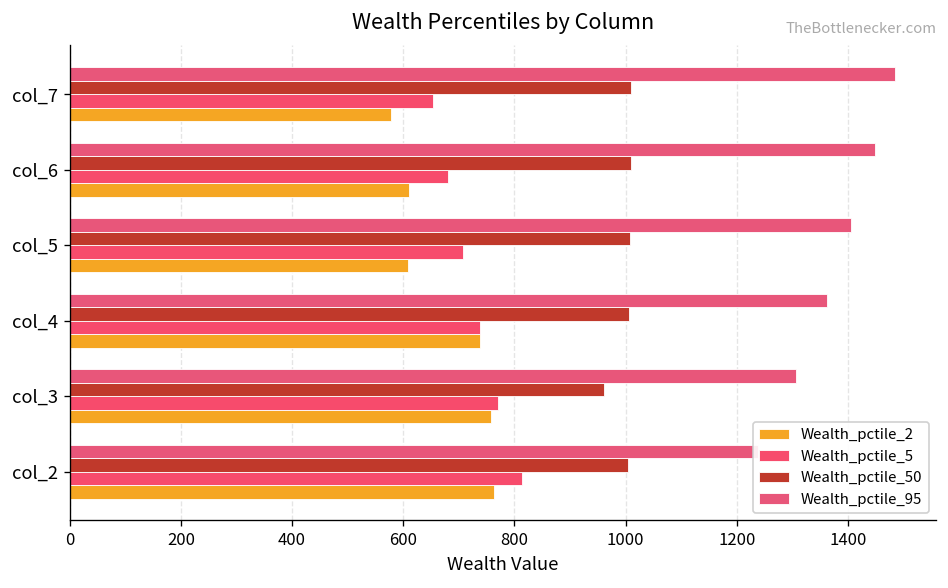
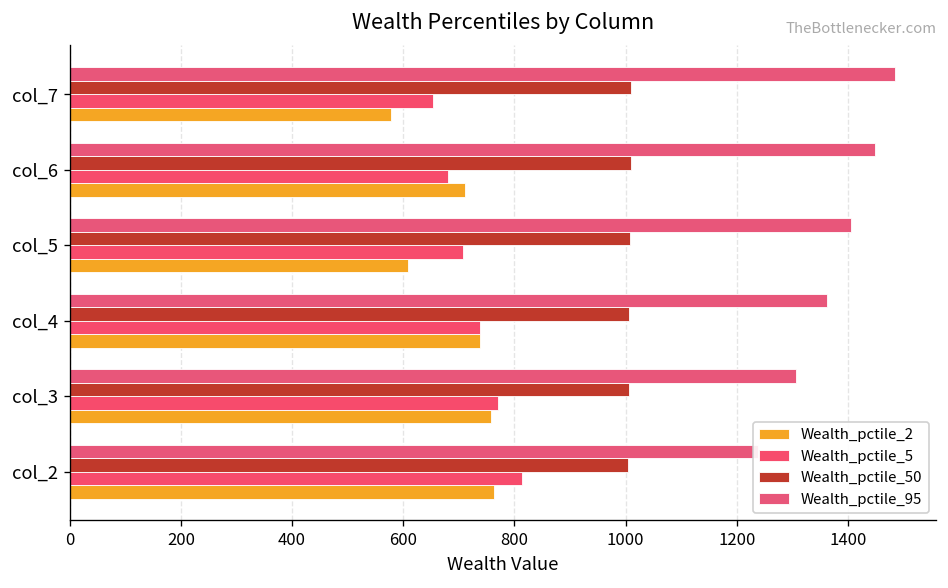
  {
    "Wealth_pctile_2": {
      "col_7": 580,
-     "col_6": 610,
+     "col_6": 710,
      "col_5": 610,
      "col_4": 740,
      "col_3": 760,
      "col_2": 760
    },
    "Wealth_pctile_50": {
      "col_7": 1010,
      "col_6": 1010,
      "col_5": 1010,
      "col_4": 1010,
-     "col_3": 960,
+     "col_3": 1010,
      "col_2": 1000
    }
  }
